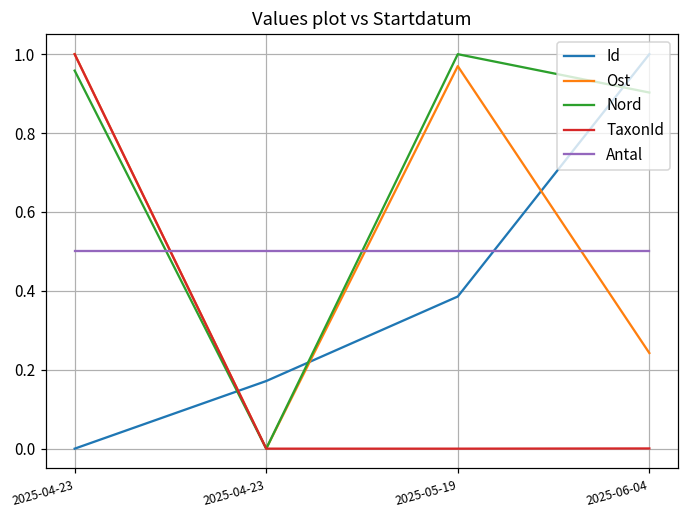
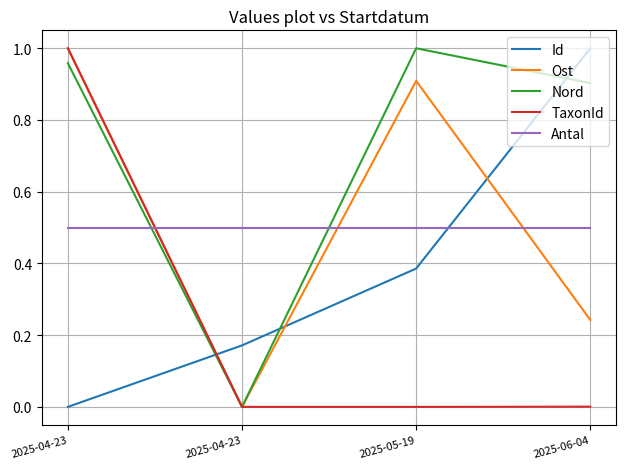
  {
    "Id": {
      "2025-05-19": 0.39
    },
    "Ost": {
-     "2025-05-19": 0.97,
+     "2025-05-19": 0.91,
      "2025-06-04": 0.24
    },
    "Nord": {
      "2025-05-19": 1.00
    },
    "TaxonId": {
      "2025-05-19": 0.00,
      "2025-06-04": 0.00
    },
    "Antal": {
      "2025-05-19": 0.50,
      "2025-06-04": 0.50
    }
  }
